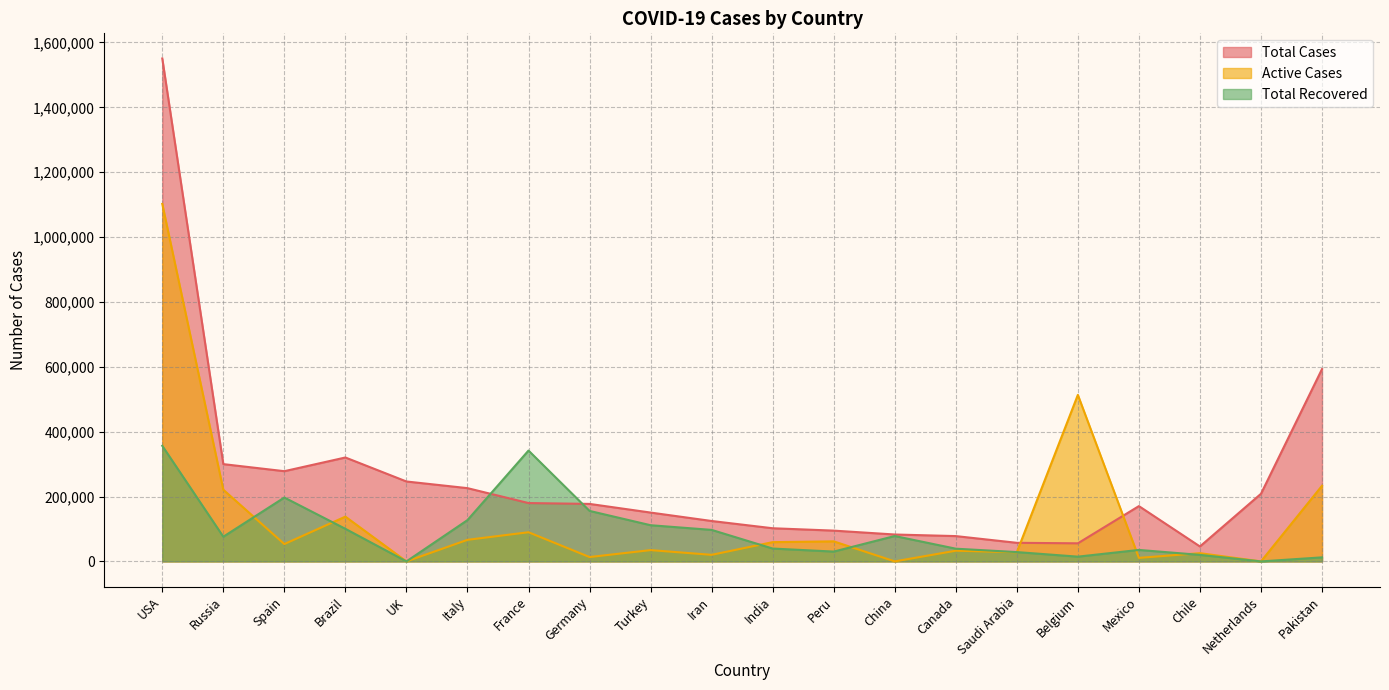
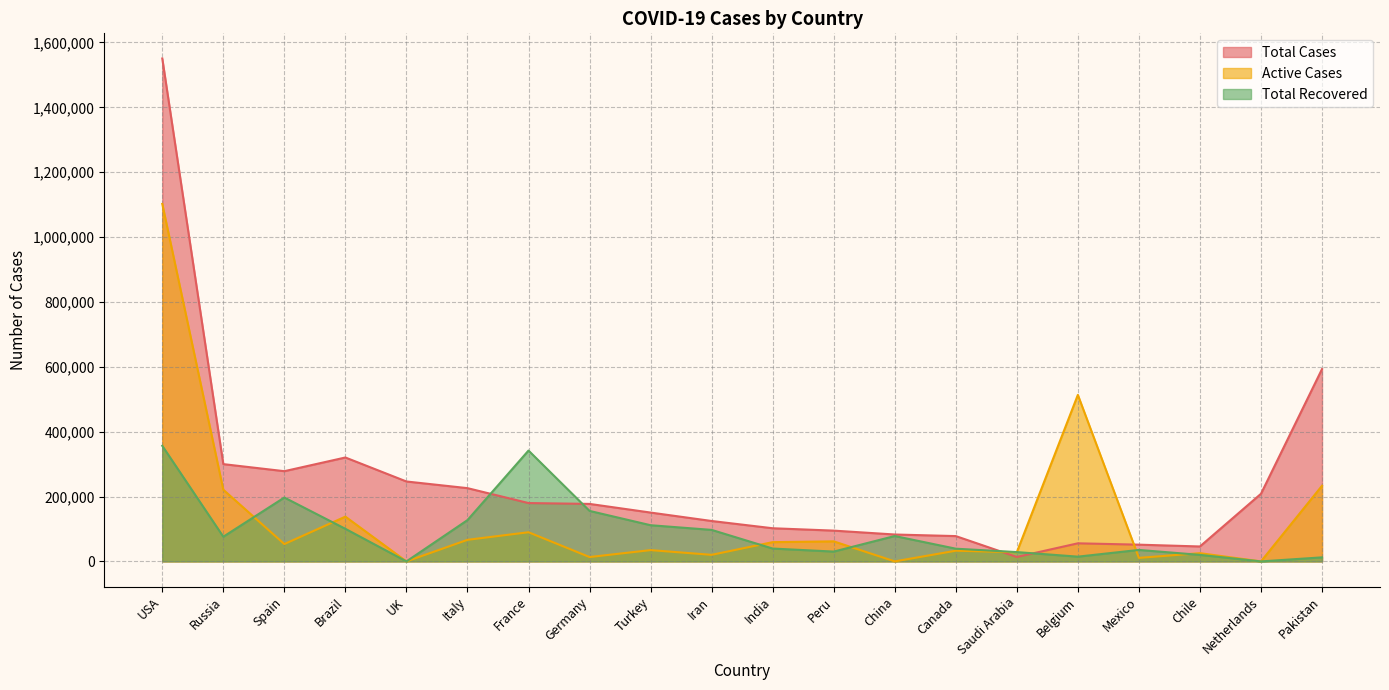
  {
    "Total Cases": {
      "USA": "1,550,000",
      "Russia": "300,000",
      "Spain": "280,000",
      "Brazil": "320,000",
      "UK": "250,000",
      "Italy": "230,000",
      "France": "180,000",
      "Germany": "180,000",
      "Turkey": "150,000",
      "Iran": "120,000",
      "India": "100,000",
      "Peru": "90,000",
      "Canada": "80,000",
-     "Saudi Arabia": "60,000",
+     "Saudi Arabia": "10,000",
      "Belgium": "60,000",
-     "Mexico": "170,000",
+     "Mexico": "50,000",
      "Chile": "50,000",
      "Netherlands": "210,000",
      "Pakistan": "590,000"
    },
    "Active Cases": {
      "USA": "1,100,000",
      "Russia": "220,000",
      "Spain": "50,000",
      "Brazil": "140,000",
      "Italy": "70,000",
      "France": "90,000",
      "Germany": "10,000",
      "Turkey": "30,000",
      "Iran": "20,000",
      "India": "60,000",
      "Peru": "60,000",
      "China": "0",
      "Belgium": "510,000",
      "Mexico": "10,000",
      "Pakistan": "230,000"
    },
    "Total Recovered": {
      "USA": "360,000",
      "Russia": "80,000",
      "Spain": "200,000",
      "Brazil": "100,000",
      "Italy": "130,000",
      "France": "340,000",
      "Germany": "160,000",
      "Turkey": "110,000",
      "Iran": "100,000",
      "India": "40,000",
      "Peru": "30,000",
      "Belgium": "10,000",
      "Mexico": "40,000",
      "Pakistan": "10,000"
    }
  }
